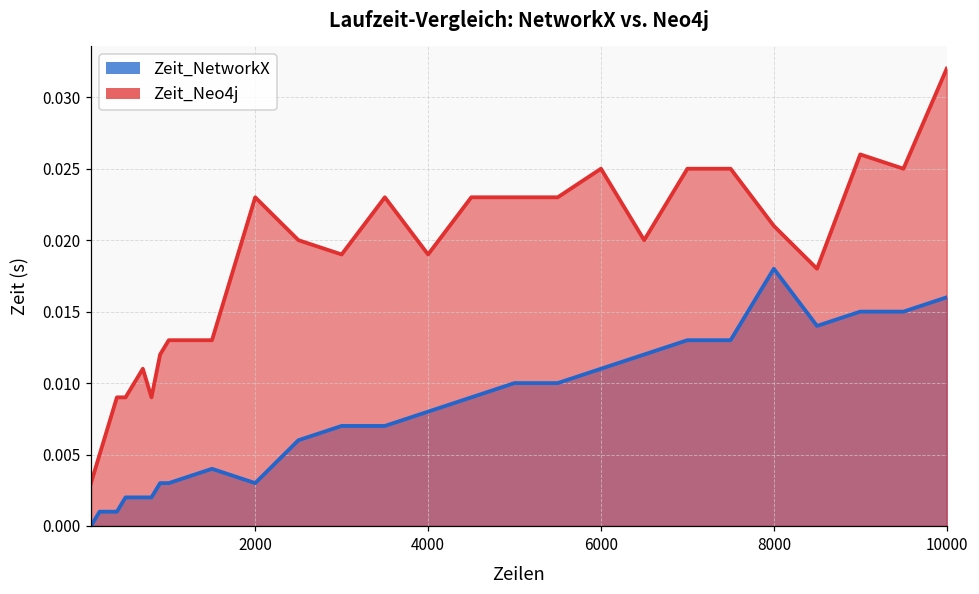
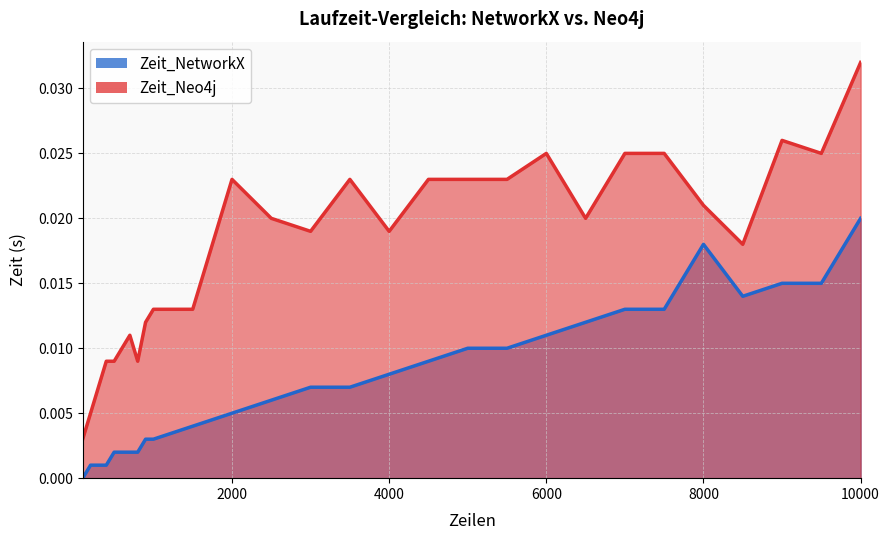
  {
    "Zeit_NetworkX": {
-     "2000": 0.003,
+     "2000": 0.005,
      "4000": 0.008,
      "6000": 0.011,
      "8000": 0.018,
-     "10000": 0.016
+     "10000": 0.020
    },
    "Zeit_Neo4j": {
      "2000": 0.023,
      "4000": 0.019,
      "6000": 0.025,
      "8000": 0.021,
      "10000": 0.032
    }
  }
